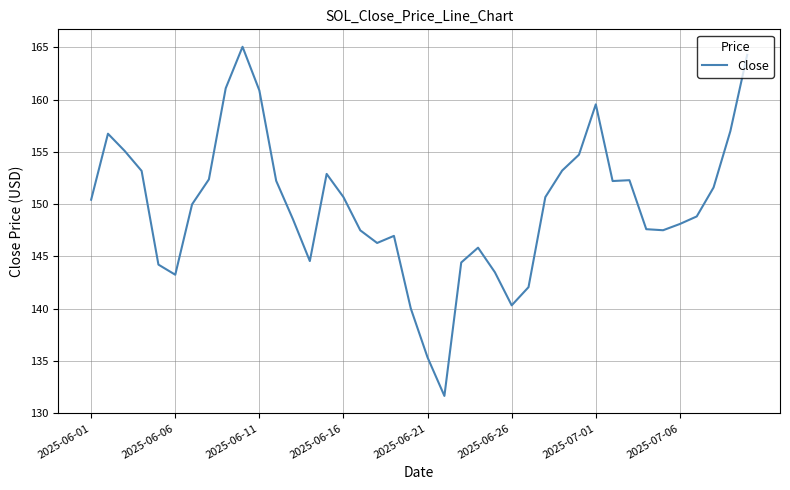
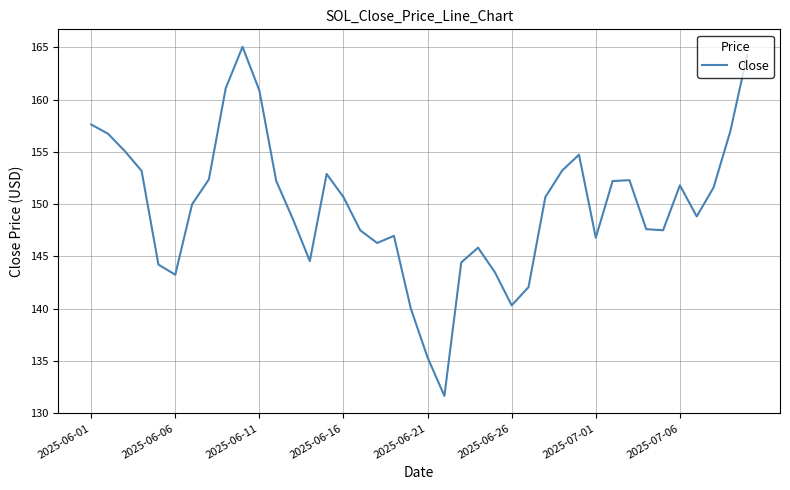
  {
-   "2025-06-01": 150.4,
+   "2025-06-01": 157.6,
    "2025-06-06": 143.2,
    "2025-06-11": 160.9,
    "2025-06-16": 150.7,
    "2025-06-21": 135.3,
    "2025-06-26": 140.3,
-   "2025-07-01": 159.6,
-   "2025-07-06": 148.1
+   "2025-07-01": 146.8,
+   "2025-07-06": 151.8
  }
